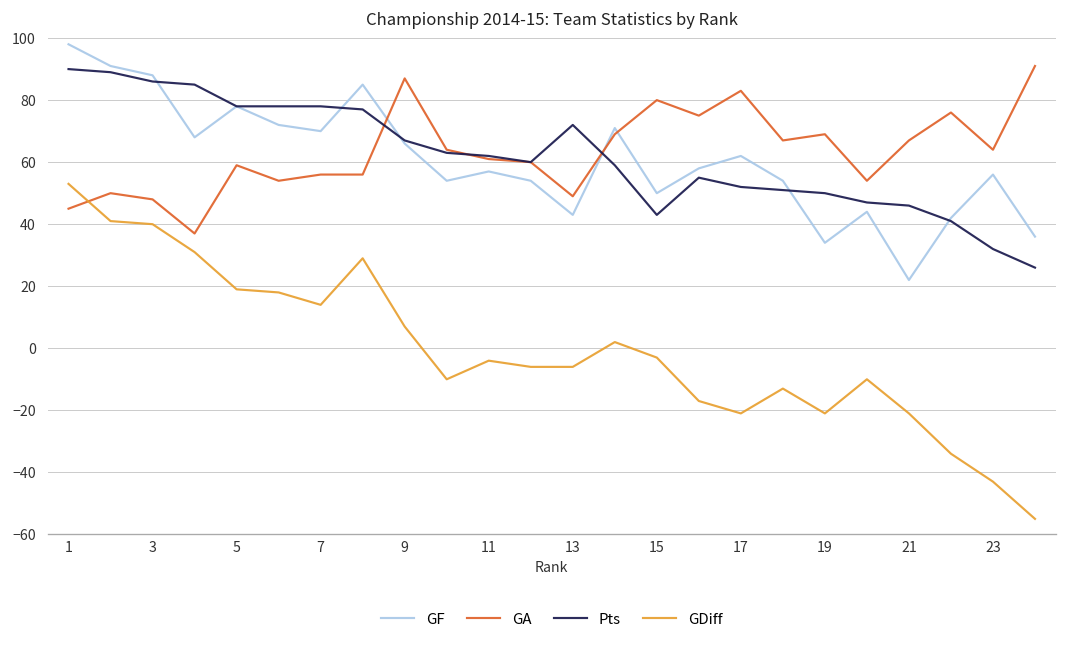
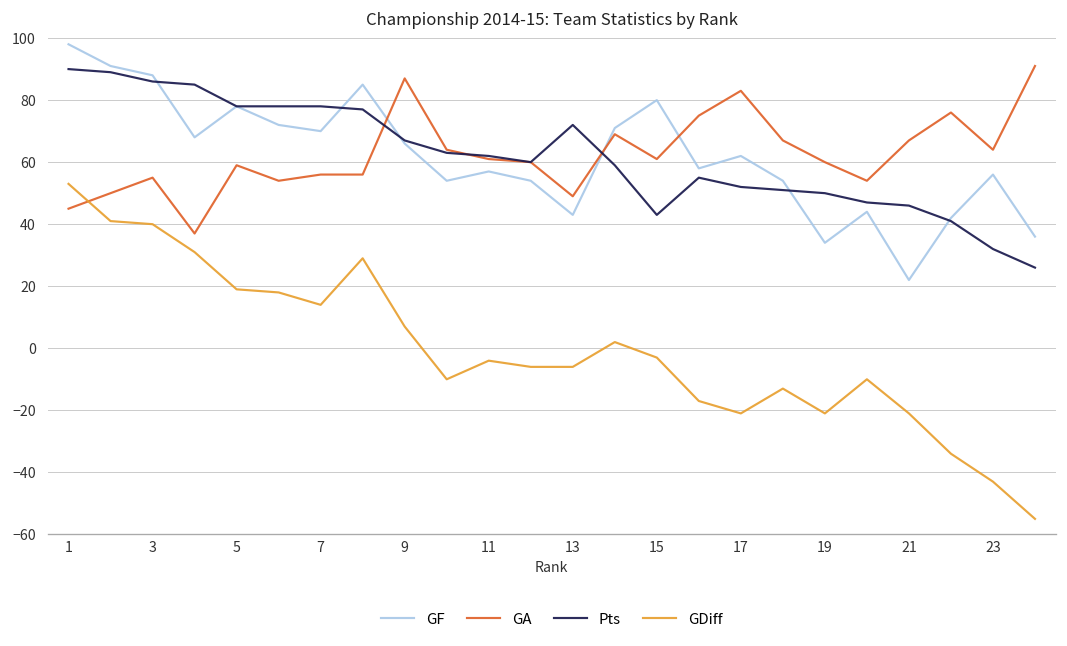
  {
    "GF": {
      "1": 98,
      "3": 88,
      "7": 70,
      "9": 66,
      "11": 57,
      "13": 43,
-     "15": 50,
+     "15": 80,
      "17": 62,
      "19": 34,
      "21": 22,
      "23": 56
    },
    "GA": {
      "1": 45,
-     "3": 48,
+     "3": 55,
      "5": 59,
      "7": 56,
      "9": 87,
      "11": 61,
      "13": 49,
-     "15": 80,
+     "15": 61,
      "17": 83,
-     "19": 69,
+     "19": 60,
      "21": 67,
      "23": 64
    },
    "Pts": {
      "1": 90,
      "3": 86,
      "7": 78,
      "9": 67,
      "11": 62,
      "13": 72,
      "15": 43,
      "17": 52,
      "19": 50,
      "21": 46,
      "23": 32
    },
    "GDiff": {
      "1": 53,
      "3": 40,
      "5": 19,
      "7": 14,
      "9": 7,
      "11": -4,
      "13": -6,
      "15": -3,
      "17": -21,
      "19": -21,
      "21": -21,
      "23": -43
    }
  }
